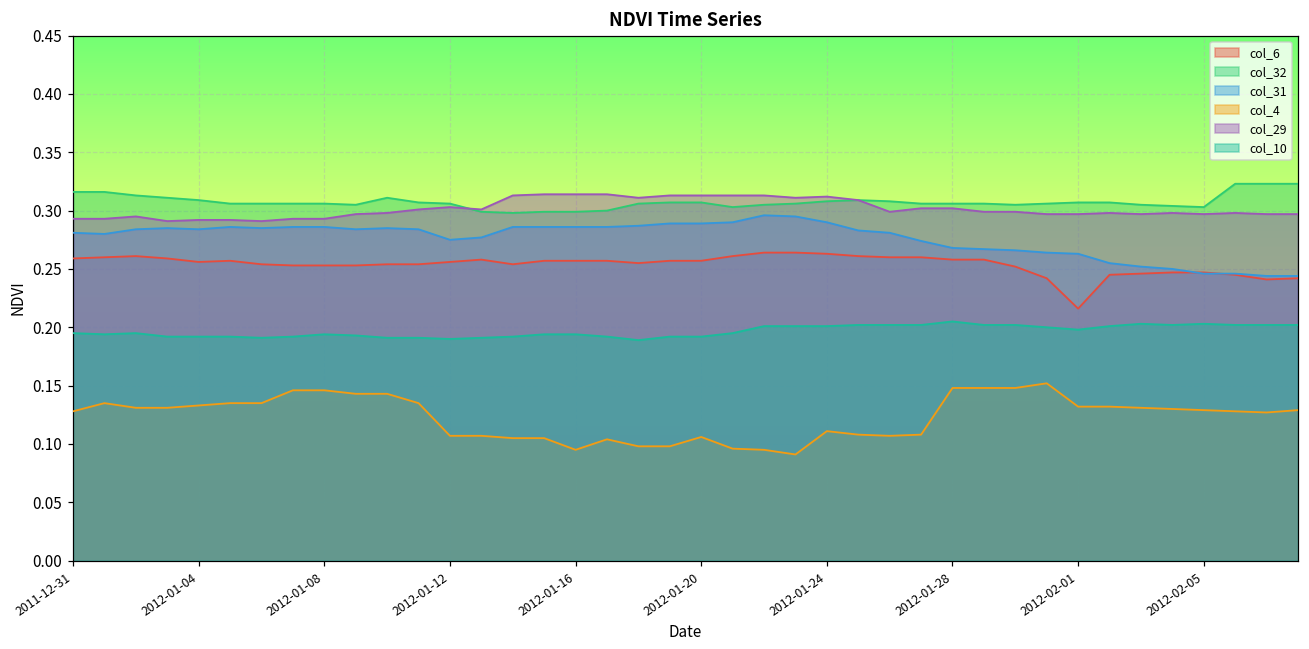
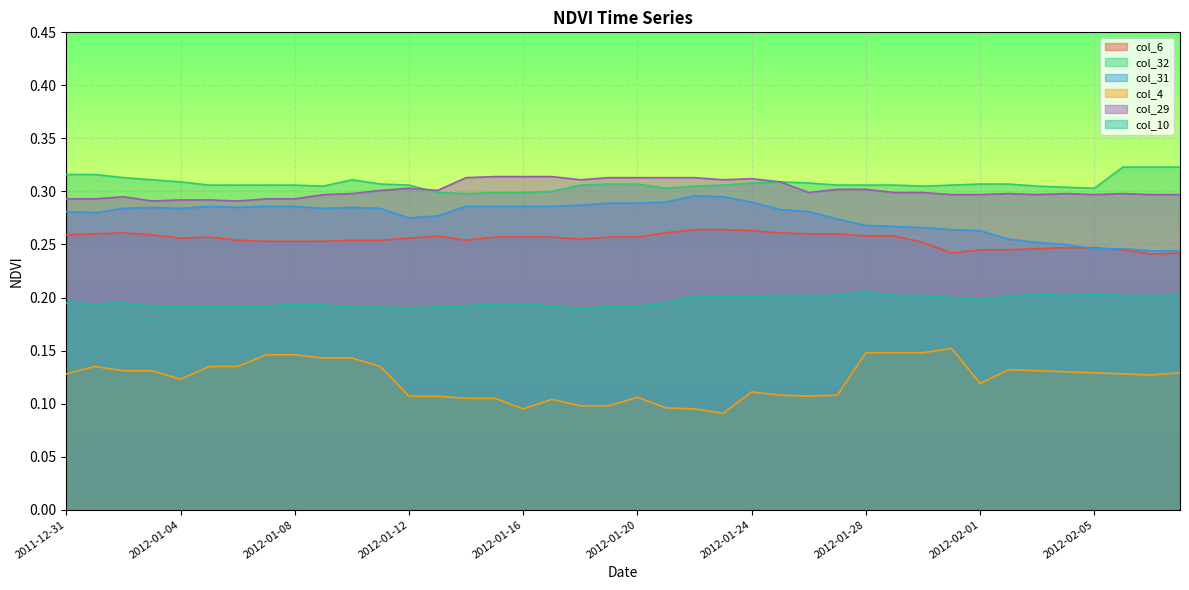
  {
    "col_6": {
      "2011-12-31": 0.259,
      "2012-01-04": 0.256,
      "2012-01-08": 0.253,
      "2012-01-12": 0.256,
      "2012-01-16": 0.257,
      "2012-01-20": 0.257,
      "2012-01-24": 0.263,
      "2012-01-28": 0.258,
-     "2012-02-01": 0.216
+     "2012-02-01": 0.245
    },
    "col_4": {
      "2011-12-31": 0.128,
-     "2012-01-04": 0.133,
+     "2012-01-04": 0.123,
      "2012-01-08": 0.146,
      "2012-01-12": 0.107,
      "2012-01-16": 0.095,
      "2012-01-20": 0.106,
      "2012-01-24": 0.111,
      "2012-01-28": 0.148,
-     "2012-02-01": 0.132,
+     "2012-02-01": 0.119,
      "2012-02-05": 0.129
    },
    "col_29": {
      "2011-12-31": 0.293,
      "2012-01-04": 0.292,
      "2012-01-08": 0.293,
      "2012-01-12": 0.303,
      "2012-01-16": 0.314,
      "2012-01-20": 0.313,
      "2012-01-24": 0.312,
      "2012-01-28": 0.302,
      "2012-02-01": 0.297,
      "2012-02-05": 0.297
    }
  }
